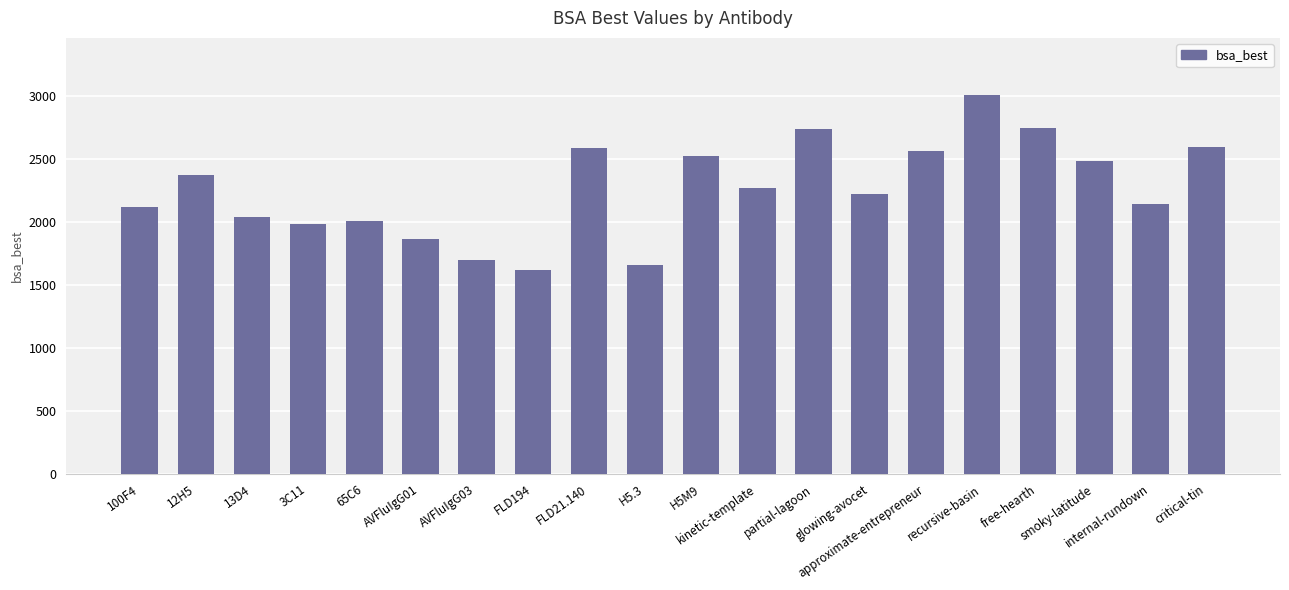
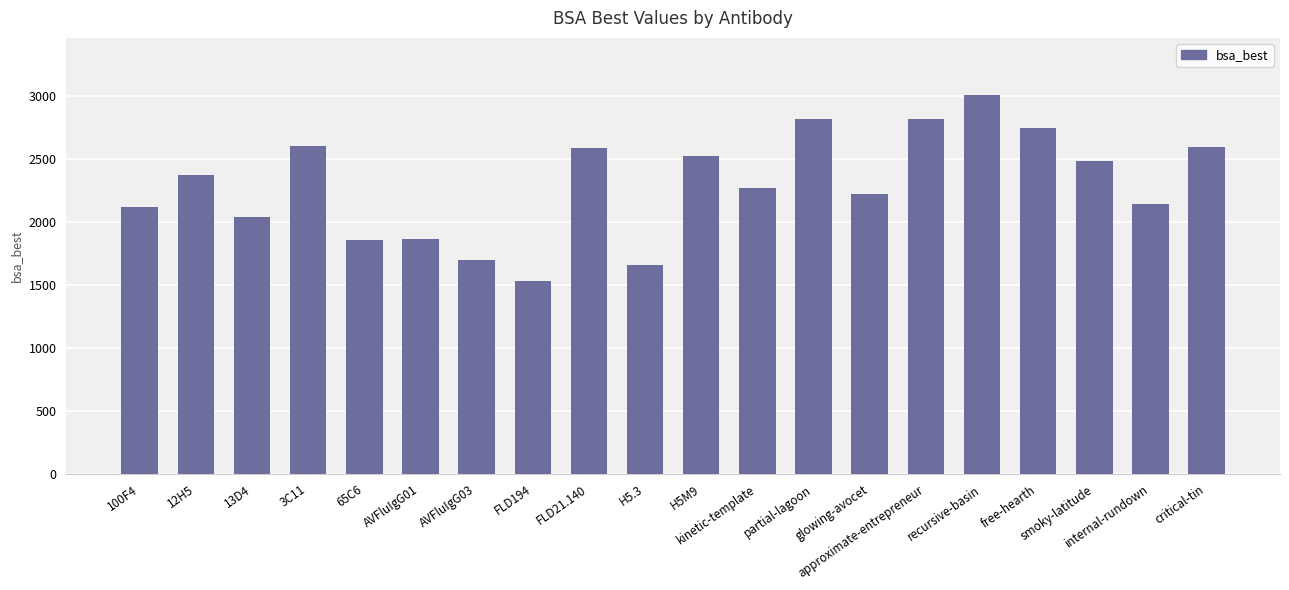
  {
    "100F4": 2120,
    "12H5": 2380,
    "13D4": 2040,
-   "3C11": 1990,
-   "65C6": 2010,
+   "3C11": 2600,
+   "65C6": 1860,
    "AVFluIgG01": 1870,
    "AVFluIgG03": 1700,
-   "FLD194": 1620,
+   "FLD194": 1540,
    "FLD21.140": 2590,
    "H5.3": 1660,
    "H5M9": 2530,
    "kinetic-template": 2270,
-   "partial-lagoon": 2740,
+   "partial-lagoon": 2820,
    "glowing-avocet": 2230,
-   "approximate-entrepreneur": 2570,
+   "approximate-entrepreneur": 2820,
    "recursive-basin": 3010,
    "free-hearth": 2750,
    "smoky-latitude": 2490,
    "internal-rundown": 2150,
    "critical-tin": 2600
  }
